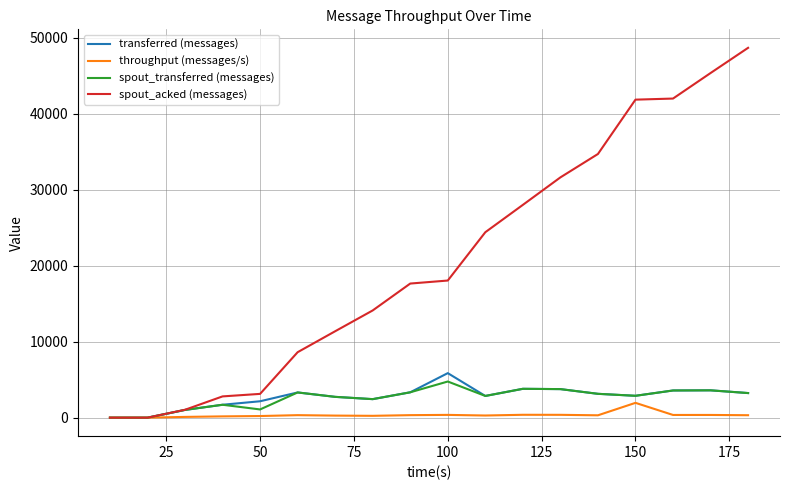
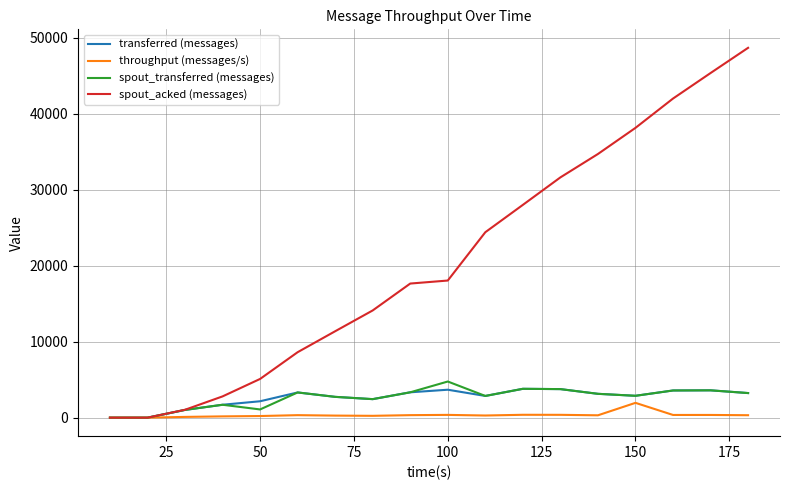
  {
    "transferred (messages)": {
      "50": 2000,
-     "100": 6000
+     "100": 4000
    },
    "throughput (messages/s)": {
      "50": 0,
      "100": 0,
      "150": 2000
    },
    "spout_transferred (messages)": {
      "50": 1000,
      "100": 5000
    },
    "spout_acked (messages)": {
-     "50": 3000,
+     "50": 5000,
      "100": 18000,
-     "150": 42000
+     "150": 38000
    }
  }
